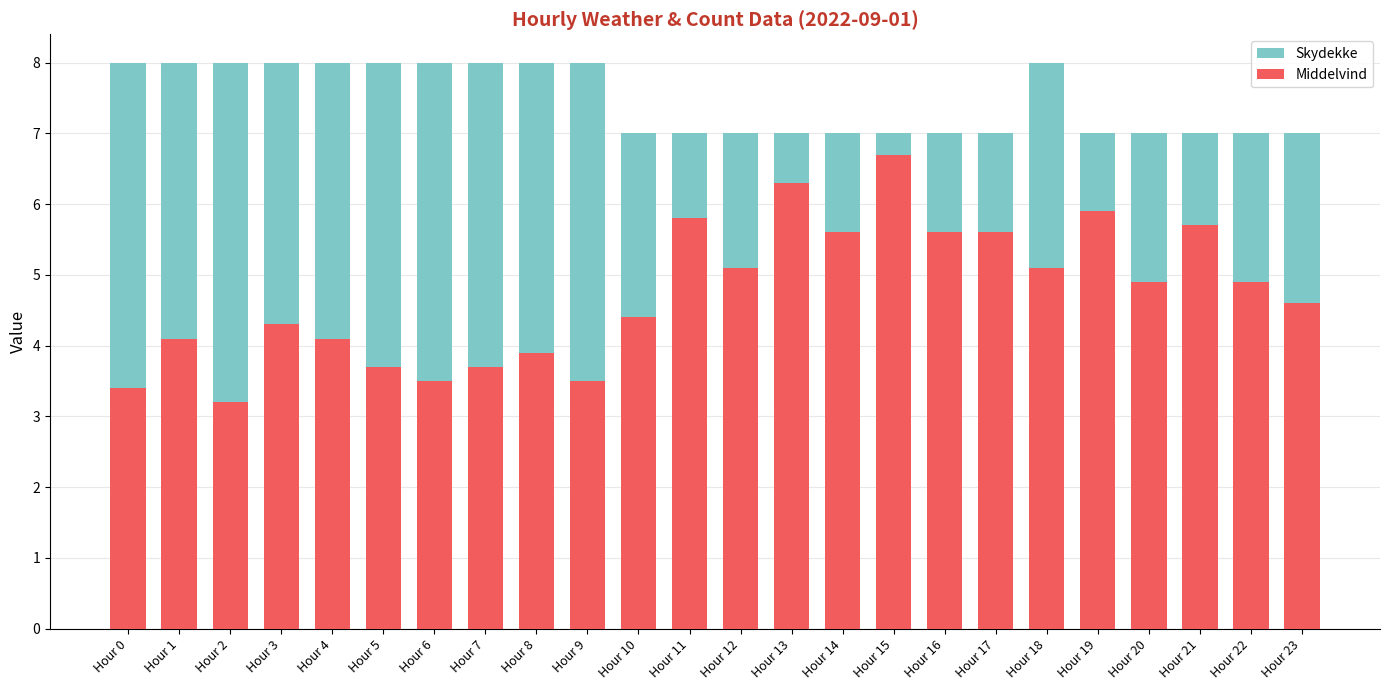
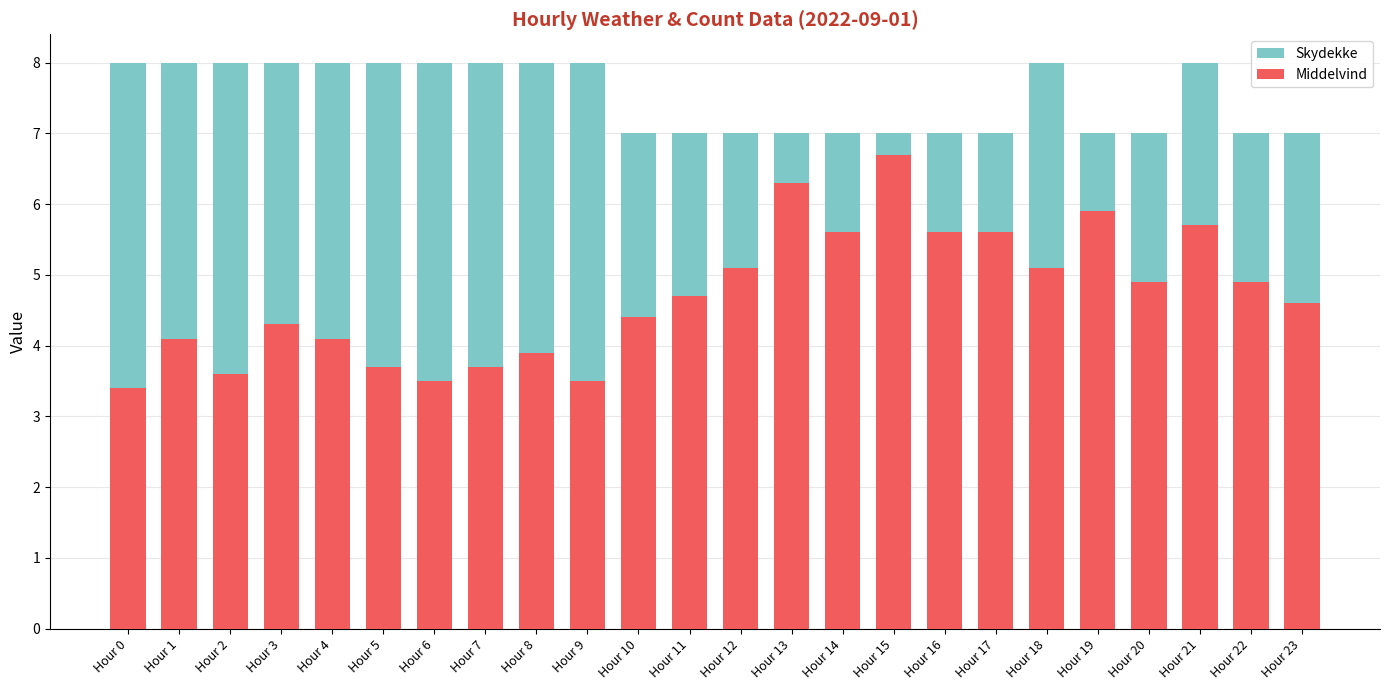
  {
    "Skydekke": {
      "Hour 0": 8,
      "Hour 1": 8,
      "Hour 2": 8,
      "Hour 3": 8,
      "Hour 4": 8,
      "Hour 5": 8,
      "Hour 6": 8,
      "Hour 7": 8,
      "Hour 8": 8,
      "Hour 9": 8,
      "Hour 10": 7,
      "Hour 11": 7,
      "Hour 12": 7,
      "Hour 13": 7,
      "Hour 14": 7,
      "Hour 15": 7,
      "Hour 16": 7,
      "Hour 17": 7,
      "Hour 18": 8,
      "Hour 19": 7,
      "Hour 20": 7,
-     "Hour 21": 7,
+     "Hour 21": 8,
      "Hour 22": 7,
      "Hour 23": 7
    },
    "Middelvind": {
-     "Hour 2": 3.2,
-     "Hour 11": 5.8
+     "Hour 2": 3.6,
+     "Hour 11": 4.7
    }
  }
